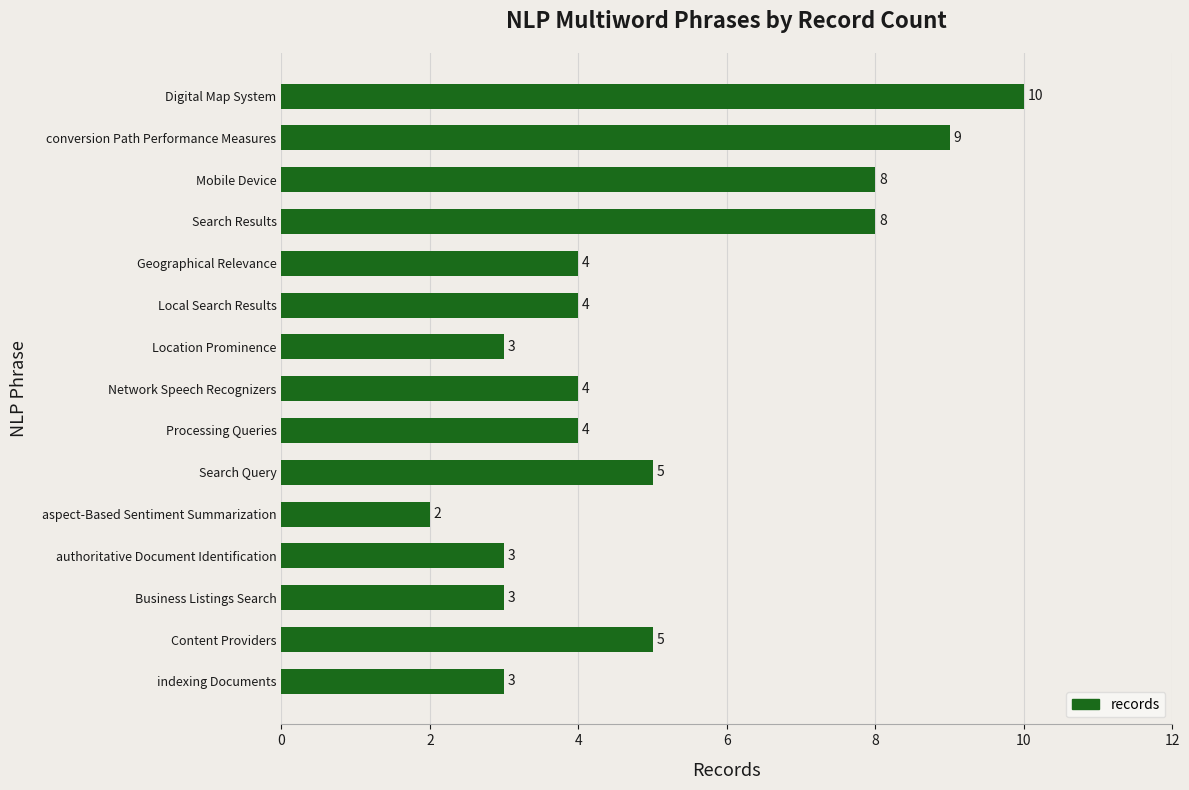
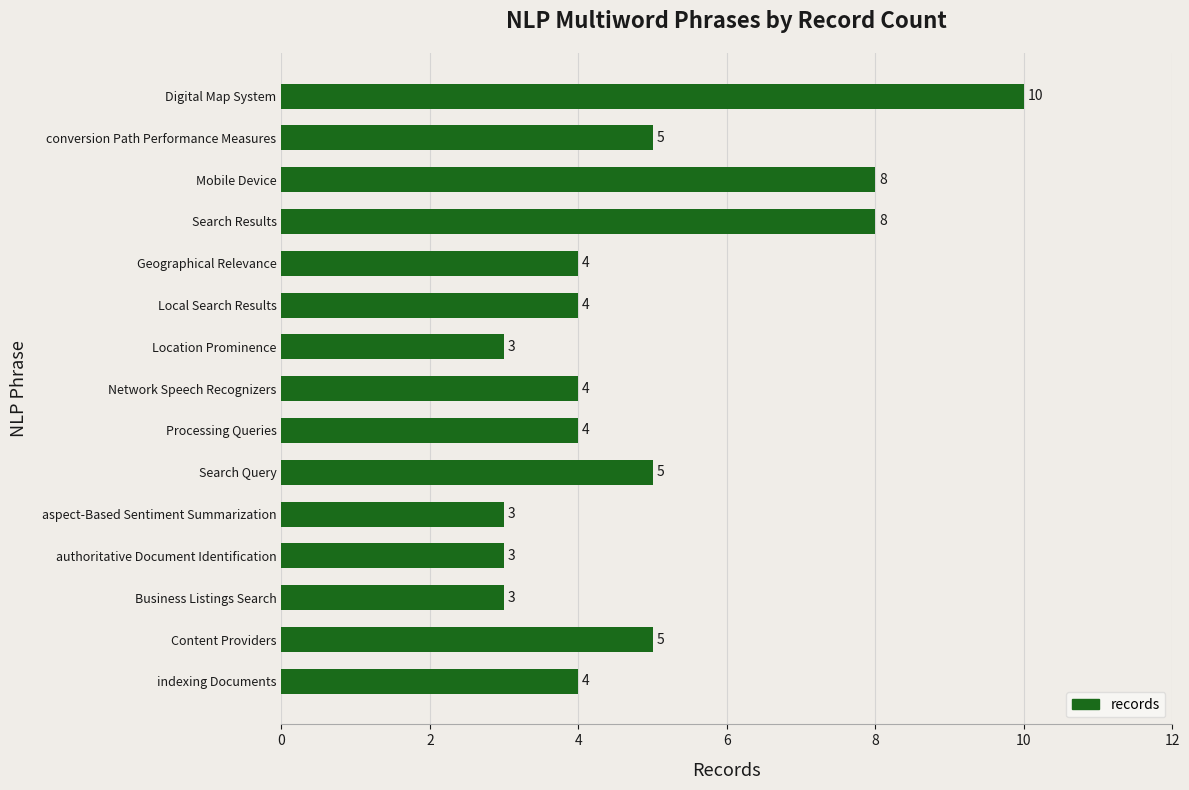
  {
    "Digital Map System": 10,
-   "conversion Path Performance Measures": 9,
+   "conversion Path Performance Measures": 5,
    "Mobile Device": 8,
    "Search Results": 8,
    "Geographical Relevance": 4,
    "Local Search Results": 4,
    "Location Prominence": 3,
    "Network Speech Recognizers": 4,
    "Processing Queries": 4,
    "Search Query": 5,
-   "aspect-Based Sentiment Summarization": 2,
+   "aspect-Based Sentiment Summarization": 3,
    "authoritative Document Identification": 3,
    "Business Listings Search": 3,
    "Content Providers": 5,
-   "indexing Documents": 3
+   "indexing Documents": 4
  }
